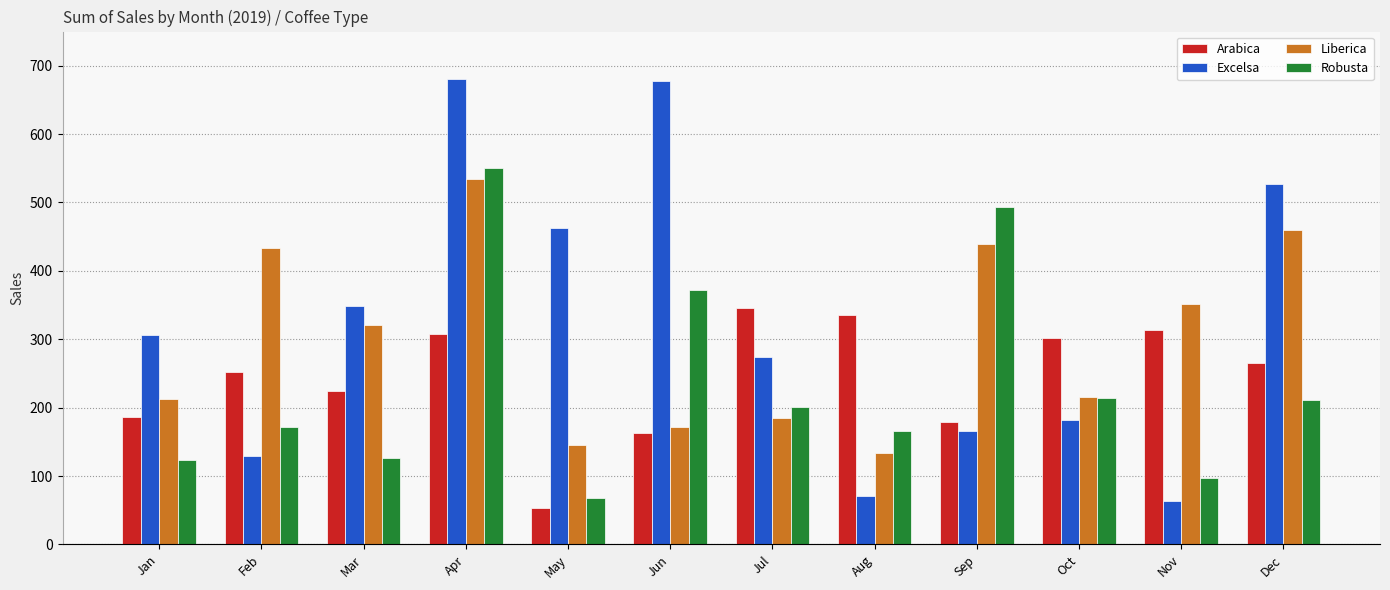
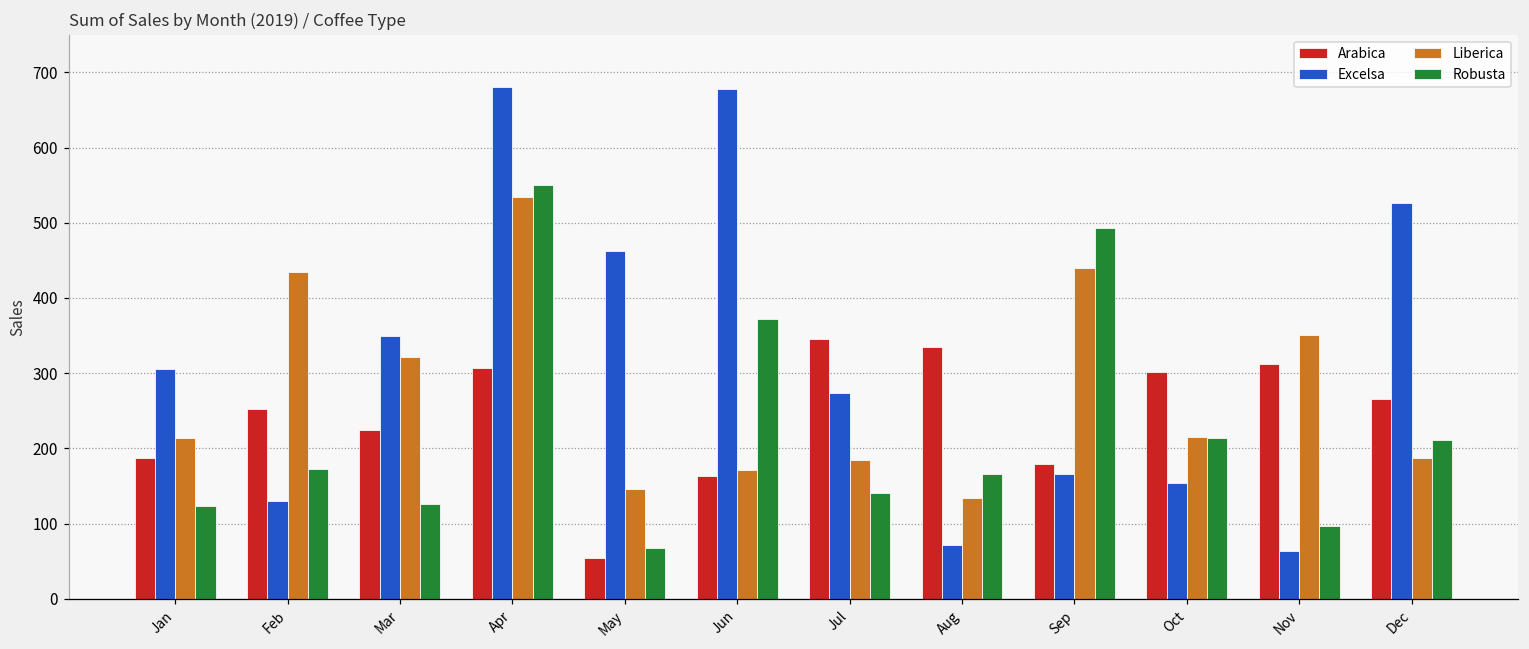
  {
    "Arabica": {
      "Jan": 190,
      "Feb": 250,
      "Mar": 220,
      "Apr": 310,
      "May": 50,
      "Jun": 160,
      "Jul": 350,
      "Aug": 330,
      "Sep": 180,
      "Oct": 300,
      "Nov": 310,
      "Dec": 270
    },
    "Excelsa": {
      "Jan": 310,
      "Feb": 130,
      "Mar": 350,
      "Apr": 680,
      "May": 460,
      "Jun": 680,
      "Jul": 270,
      "Aug": 70,
      "Sep": 170,
-     "Oct": 180,
+     "Oct": 150,
      "Nov": 60,
      "Dec": 530
    },
    "Liberica": {
      "Jan": 210,
      "Feb": 430,
      "Mar": 320,
      "Apr": 530,
      "May": 150,
      "Jun": 170,
      "Jul": 180,
      "Aug": 130,
      "Sep": 440,
      "Oct": 220,
      "Nov": 350,
-     "Dec": 460
+     "Dec": 190
    },
    "Robusta": {
      "Jan": 120,
      "Feb": 170,
      "Mar": 130,
      "Apr": 550,
      "May": 70,
      "Jun": 370,
-     "Jul": 200,
+     "Jul": 140,
      "Aug": 170,
      "Sep": 490,
      "Oct": 210,
      "Nov": 100,
      "Dec": 210
    }
  }
